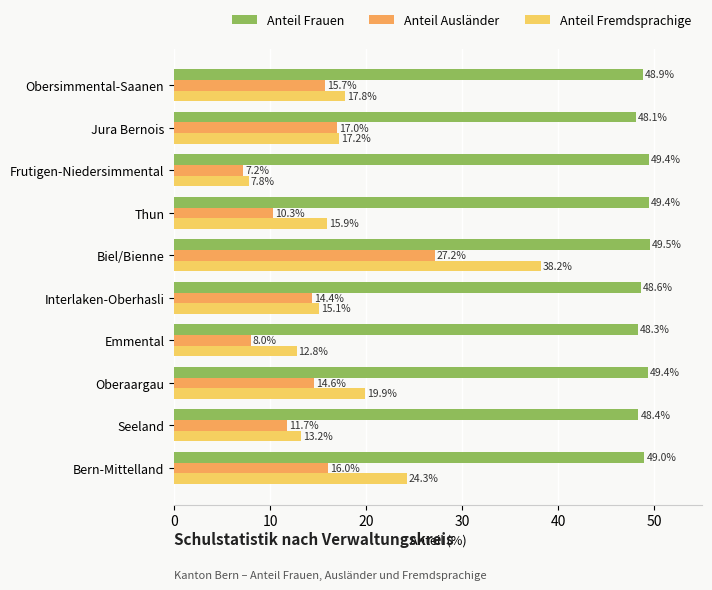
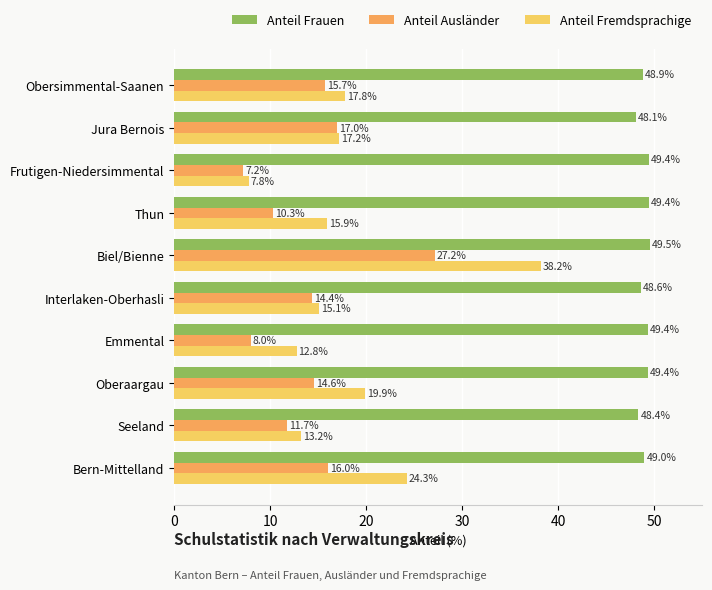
  {
    "Anteil Frauen": {
      "Obersimmental-Saanen": "48.9%",
      "Jura Bernois": "48.1%",
      "Frutigen-Niedersimmental": "49.4%",
      "Thun": "49.4%",
      "Biel/Bienne": "49.5%",
      "Interlaken-Oberhasli": "48.6%",
-     "Emmental": "48.3%",
+     "Emmental": "49.4%",
      "Oberaargau": "49.4%",
      "Seeland": "48.4%",
      "Bern-Mittelland": "49.0%"
    }
  }
